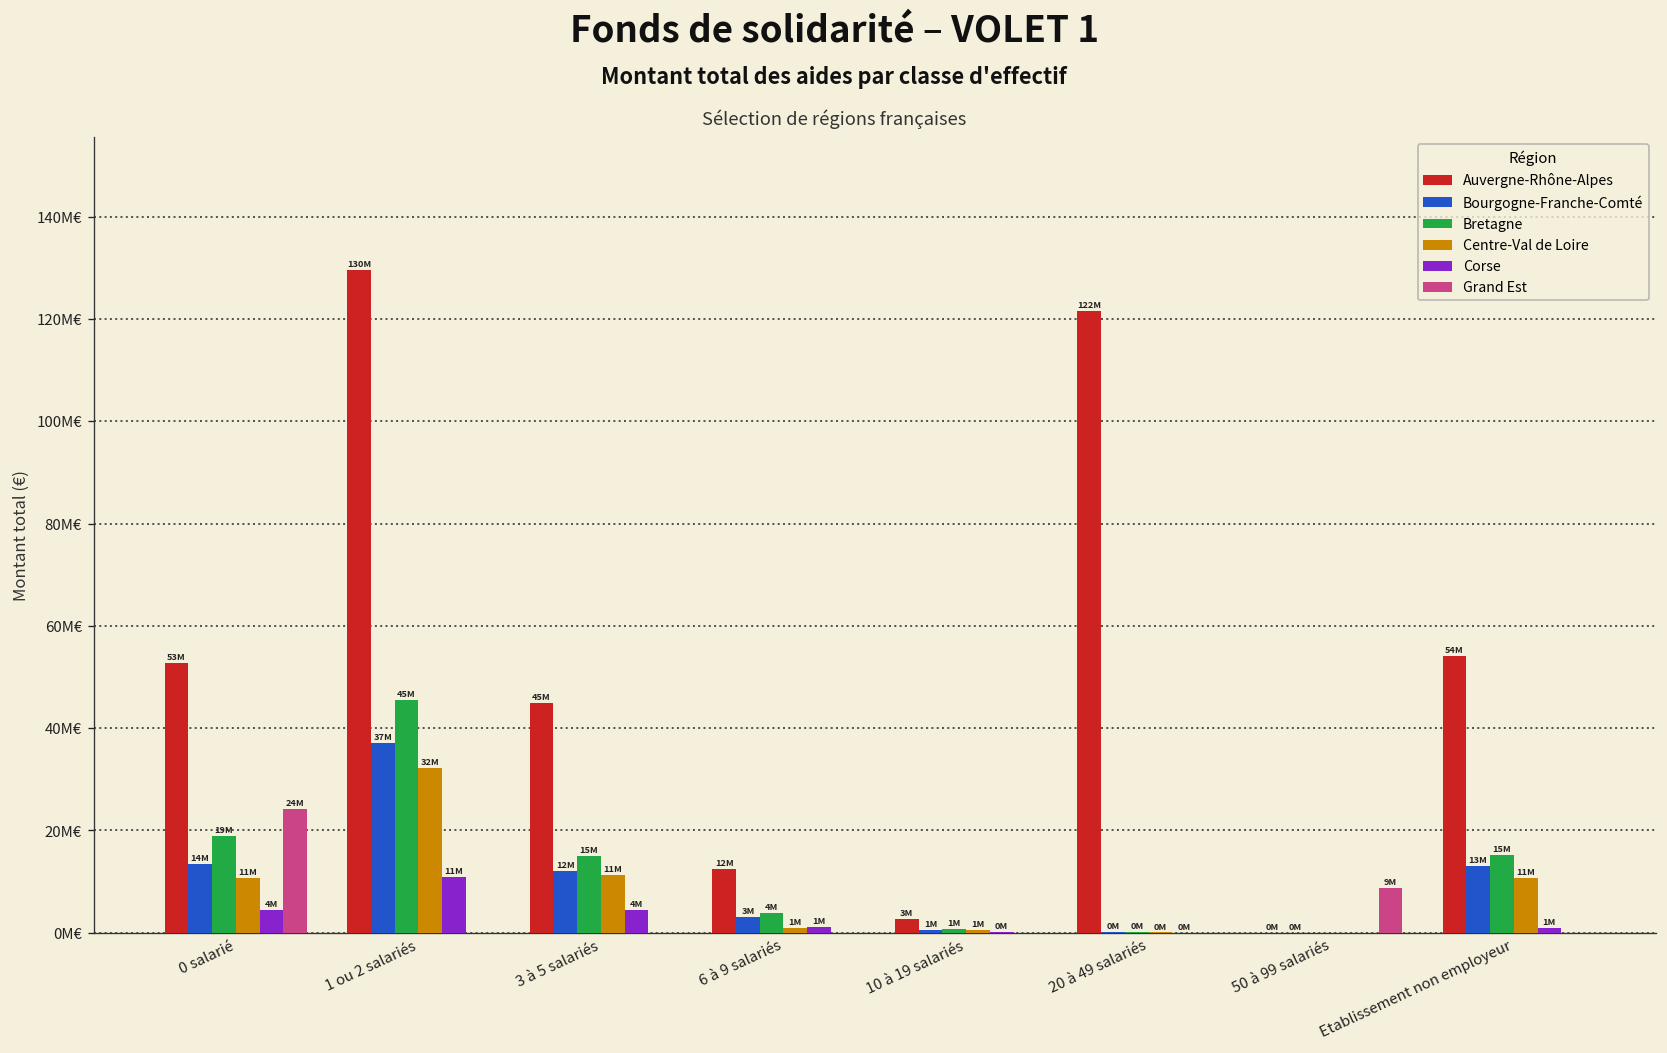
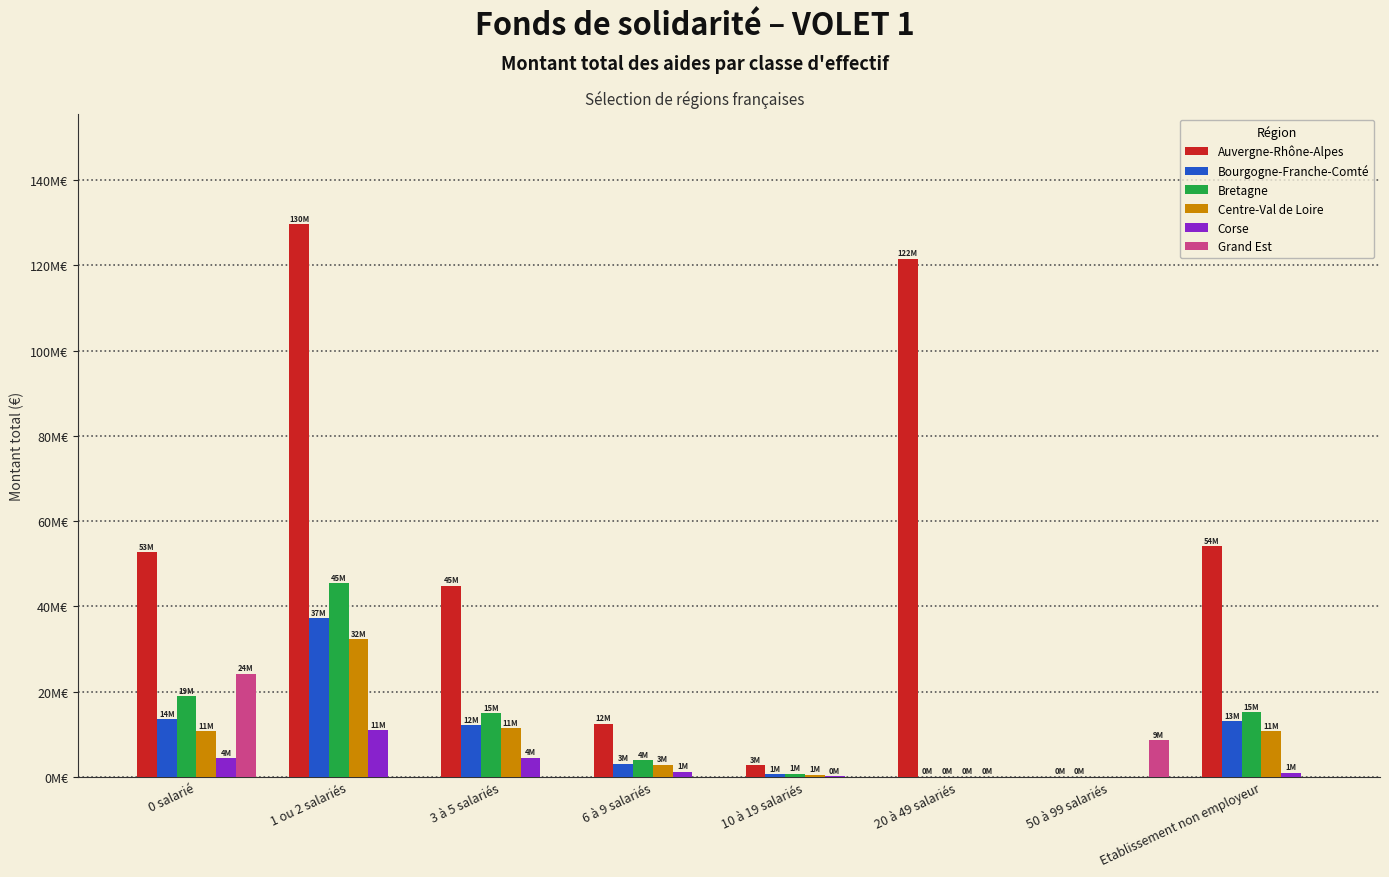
  {
    "Auvergne-Rhône-Alpes": {
      "0 salarié": "53M",
      "1 ou 2 salariés": "130M",
      "3 à 5 salariés": "45M",
      "6 à 9 salariés": "12M",
      "10 à 19 salariés": "3M",
      "20 à 49 salariés": "122M",
      "Etablissement non employeur": "54M"
    },
    "Bourgogne-Franche-Comté": {
      "0 salarié": "14M",
      "1 ou 2 salariés": "37M",
      "3 à 5 salariés": "12M",
      "6 à 9 salariés": "3M",
      "10 à 19 salariés": "1M",
      "Etablissement non employeur": "13M"
    },
    "Bretagne": {
      "0 salarié": "19M",
      "1 ou 2 salariés": "45M",
      "3 à 5 salariés": "15M",
      "6 à 9 salariés": "4M",
      "10 à 19 salariés": "1M",
      "50 à 99 salariés": "0M",
      "Etablissement non employeur": "15M"
    },
    "Centre-Val de Loire": {
      "0 salarié": "11M",
      "1 ou 2 salariés": "32M",
      "3 à 5 salariés": "11M",
-     "6 à 9 salariés": "1M",
+     "6 à 9 salariés": "3M",
      "10 à 19 salariés": "1M",
      "Etablissement non employeur": "11M"
    },
    "Corse": {
      "0 salarié": "4M",
      "1 ou 2 salariés": "11M",
      "3 à 5 salariés": "4M",
      "6 à 9 salariés": "1M",
      "Etablissement non employeur": "1M"
    },
    "Grand Est": {
      "0 salarié": "24M",
      "10 à 19 salariés": "0M",
      "20 à 49 salariés": "0M",
      "50 à 99 salariés": "9M"
    }
  }
